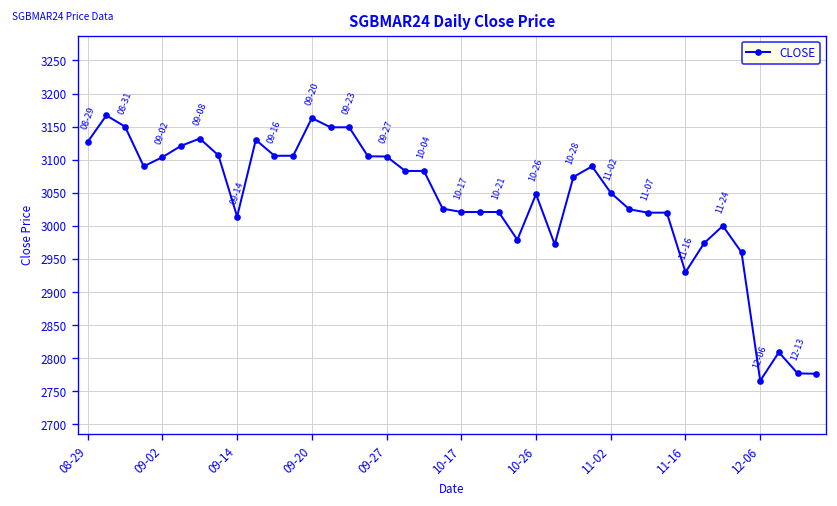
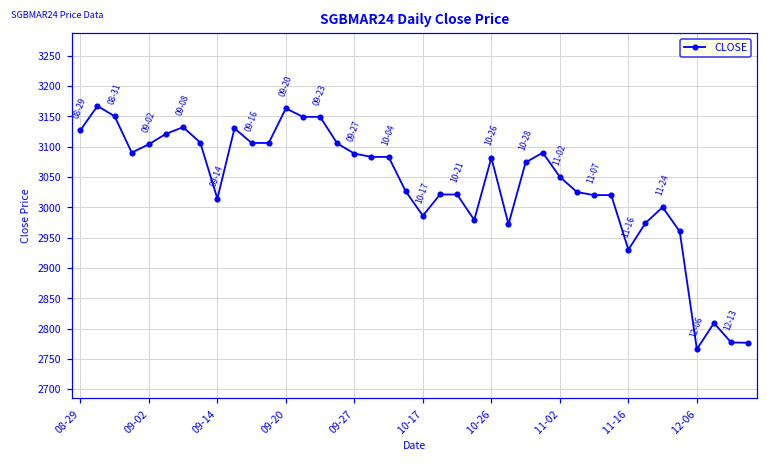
  {
    "08-29": 3130,
    "09-02": 3100,
-   "09-27": 3100,
-   "10-17": 3020,
-   "10-26": 3050,
+   "09-27": 3090,
+   "10-17": 2990,
+   "10-26": 3080,
    "11-02": 3050,
    "11-16": 2930,
    "12-06": 2770
  }
